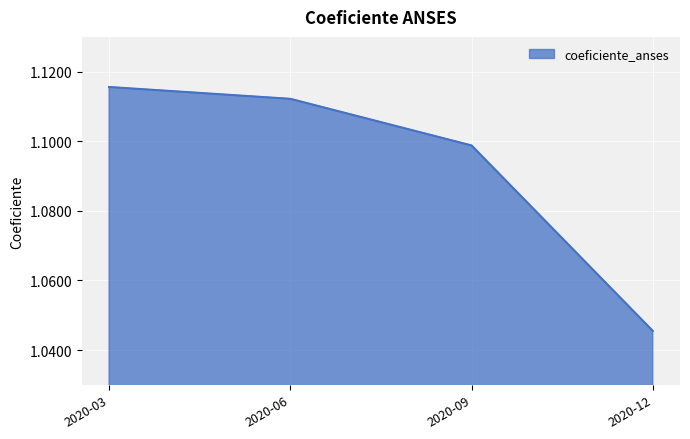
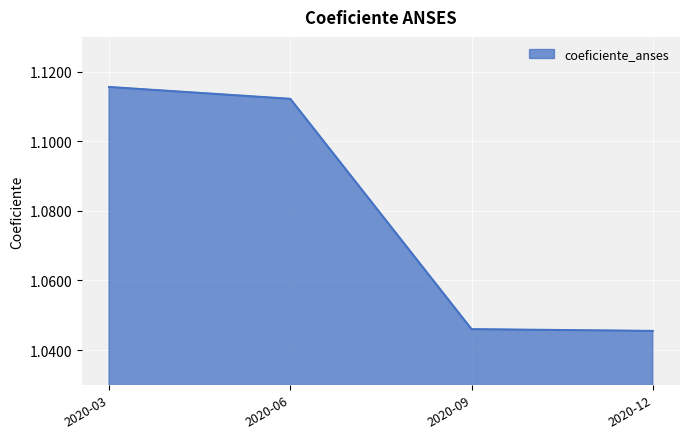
  {
    "2020-03": 1.116,
    "2020-06": 1.112,
-   "2020-09": 1.099,
+   "2020-09": 1.046,
    "2020-12": 1.046
  }
